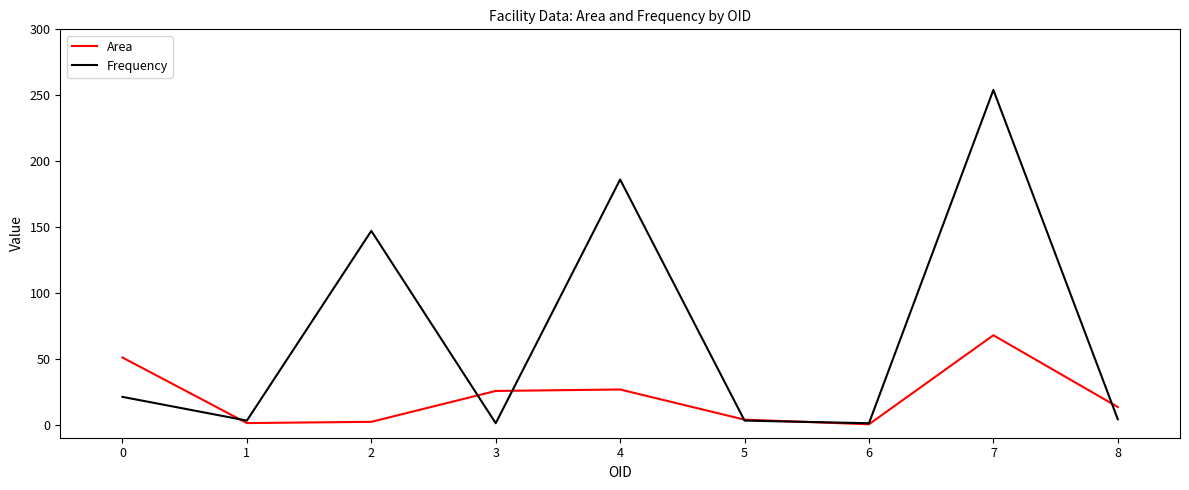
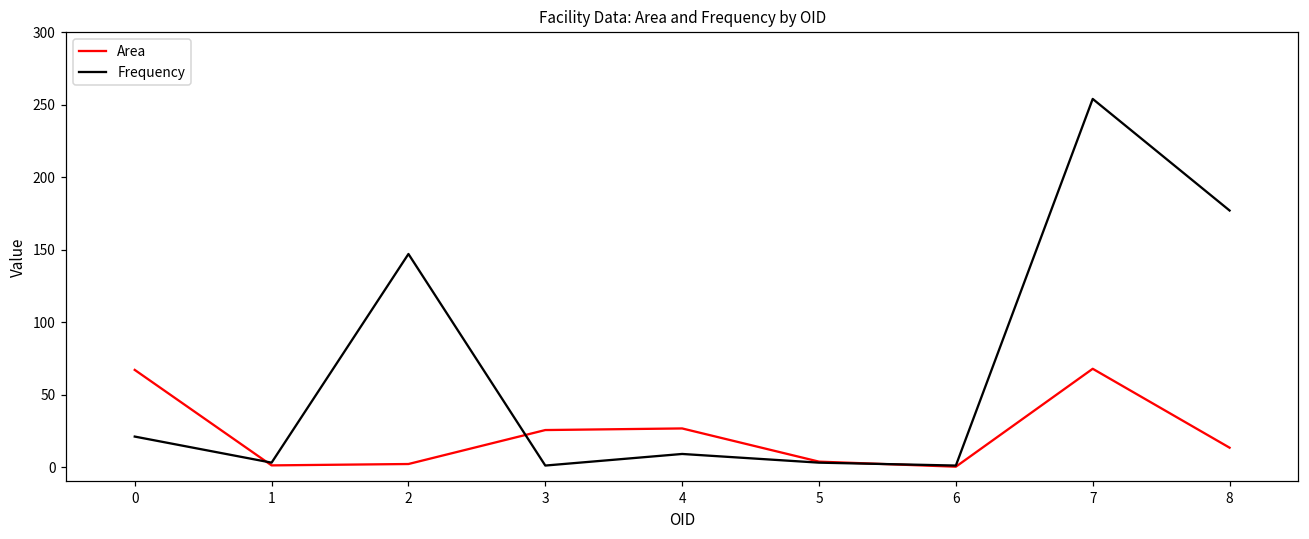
  {
    "Area": {
-     "0": 51,
+     "0": 67,
      "2": 2,
      "3": 26,
      "4": 27,
      "7": 68,
      "8": 13
    },
    "Frequency": {
      "0": 21,
      "2": 147,
      "3": 1,
-     "4": 186,
+     "4": 9,
      "7": 254,
-     "8": 4
+     "8": 177
    }
  }
